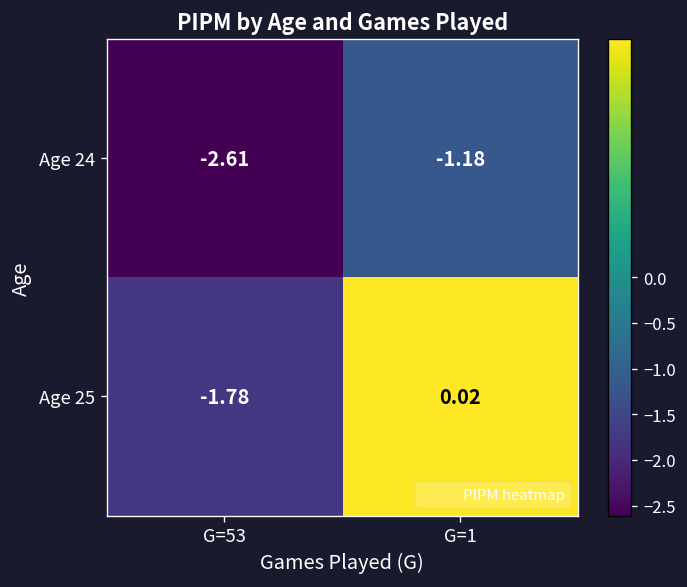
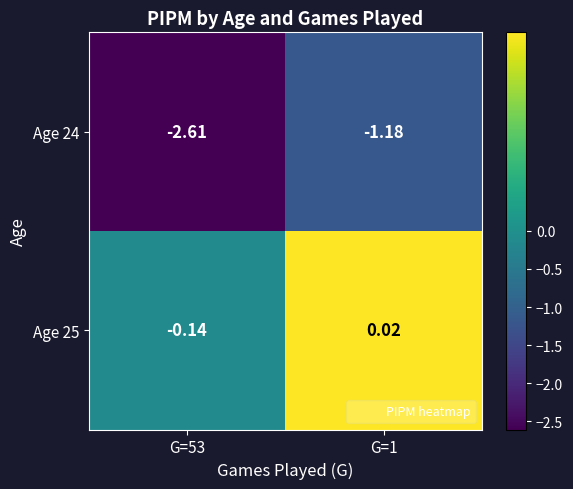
  {
    "Age 24": {
      "G=53": -2.61,
      "G=1": -1.18
    },
    "Age 25": {
-     "G=53": -1.78,
+     "G=53": -0.14,
      "G=1": 0.02
    }
  }
